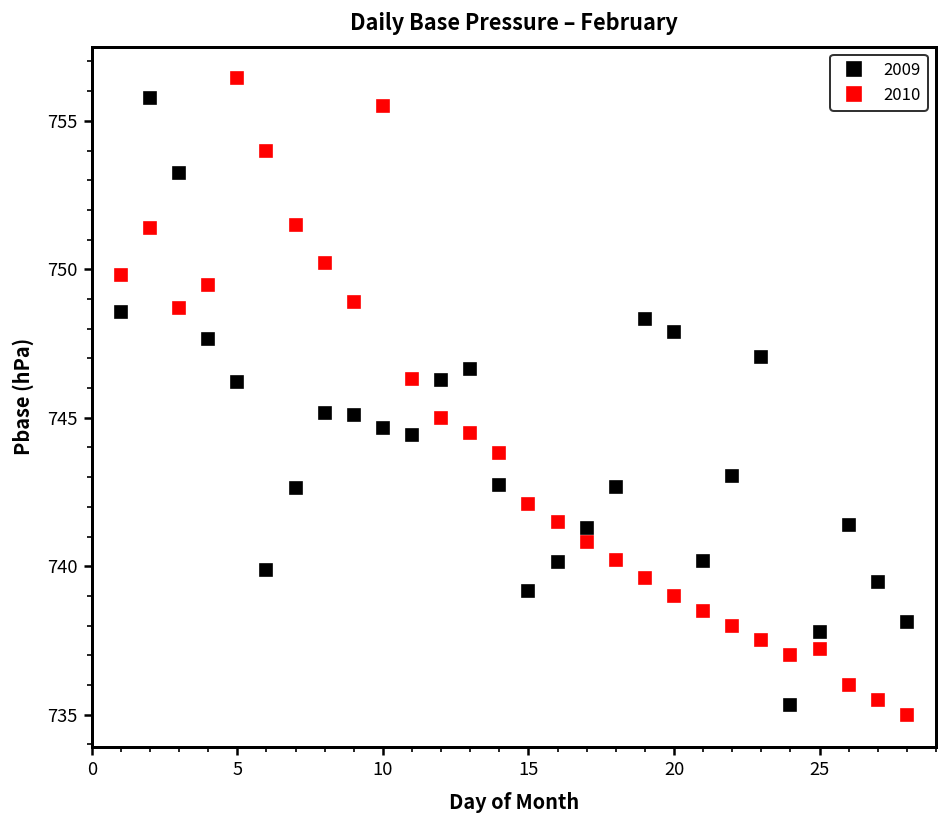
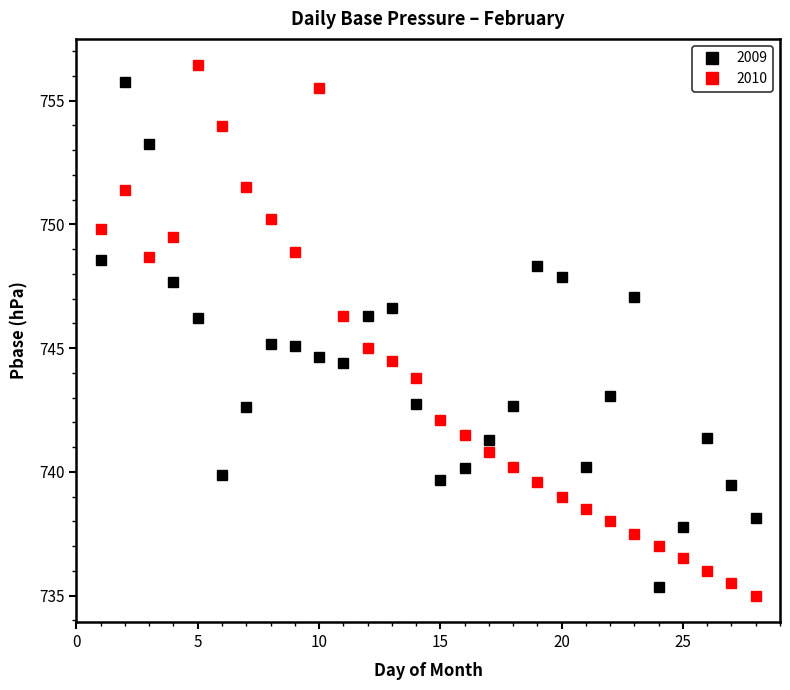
  {
    "2009": {
      "5": 746.2,
      "10": 744.6,
-     "15": 739.2,
+     "15": 739.7,
      "20": 747.9,
      "25": 737.8
    },
    "2010": {
      "5": 756.4,
      "10": 755.5,
      "15": 742.1,
      "20": 739.0,
-     "25": 737.2
+     "25": 736.5
    }
  }
